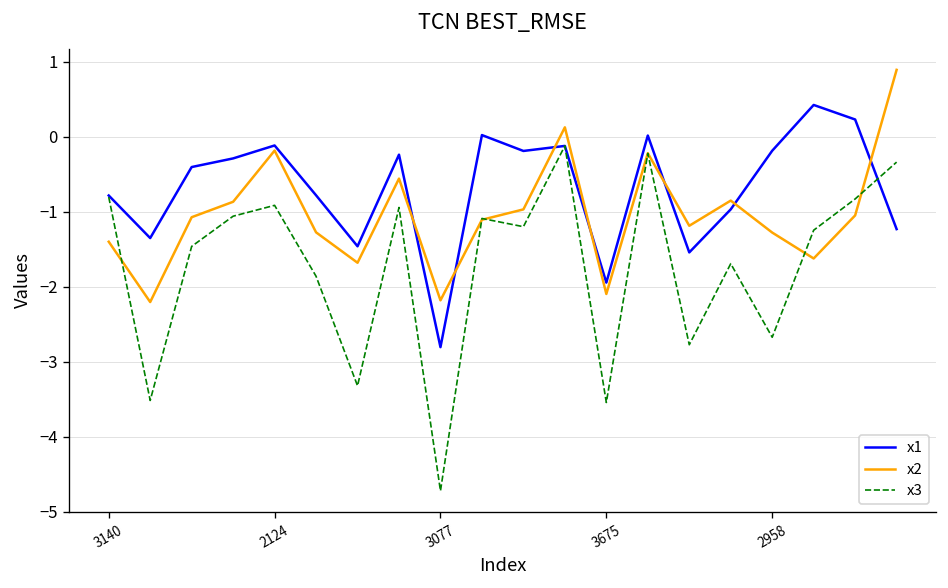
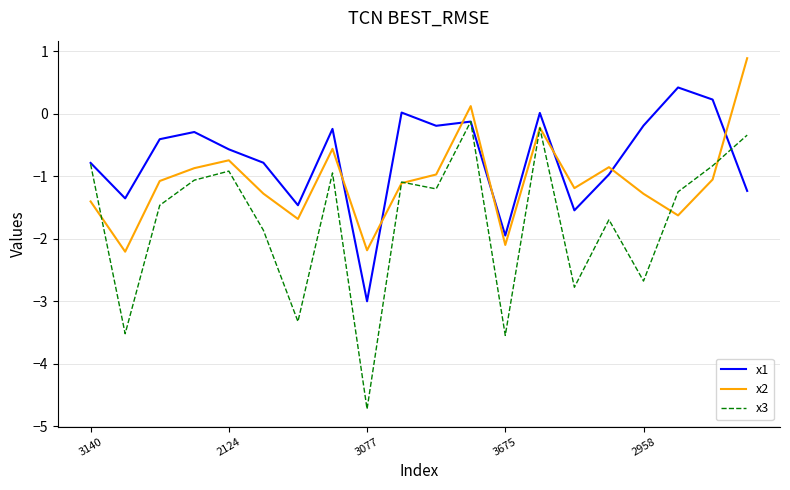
  {
    "x1": {
-     "2124": -0.1,
-     "3077": -2.8,
+     "2124": -0.6,
+     "3077": -3.0,
      "3675": -1.9,
      "2958": -0.2
    },
    "x2": {
      "3140": -1.4,
-     "2124": -0.2,
+     "2124": -0.7,
      "3077": -2.2,
      "3675": -2.1,
      "2958": -1.3
    },
    "x3": {
      "2124": -0.9,
      "3077": -4.7,
      "3675": -3.5,
      "2958": -2.7
    }
  }
